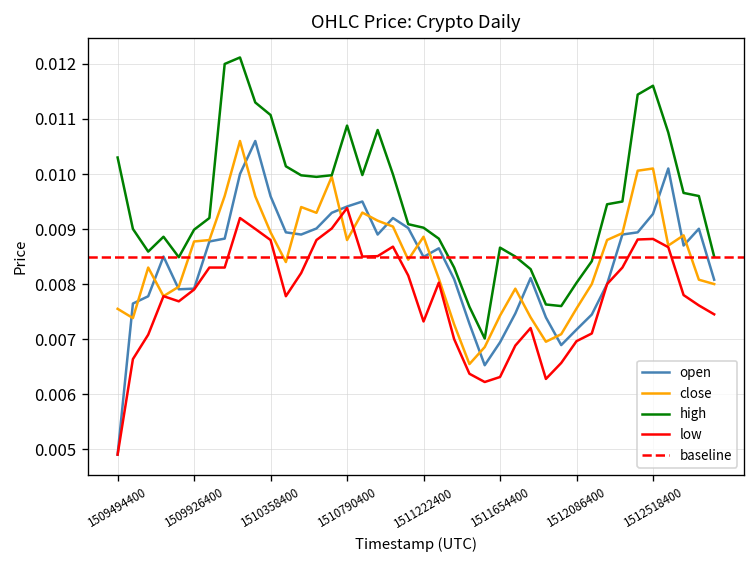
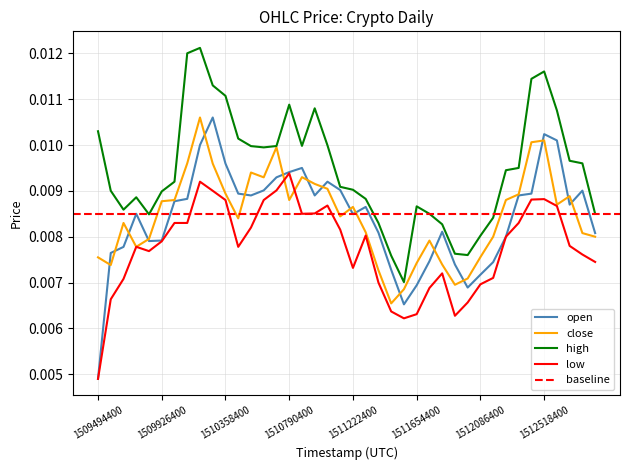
  {
    "open": {
      "1510358400": 0.0096,
      "1511222400": 0.0085,
      "1511654400": 0.0069,
      "1512086400": 0.0072,
-     "1512518400": 0.0093
+     "1512518400": 0.0102
    },
    "close": {
      "1509494400": 0.0076,
      "1509926400": 0.0088,
      "1510358400": 0.0089,
      "1510790400": 0.0088,
-     "1511222400": 0.0089,
+     "1511222400": 0.0087,
      "1511654400": 0.0074,
      "1512086400": 0.0076,
      "1512518400": 0.0101
    },
    "high": {
      "1509494400": 0.0103,
      "1509926400": 0.0090,
      "1510358400": 0.0111,
      "1510790400": 0.0109,
      "1511222400": 0.0090,
      "1511654400": 0.0087,
      "1512086400": 0.0080,
      "1512518400": 0.0116
    },
    "low": {
      "1510358400": 0.0088,
      "1511222400": 0.0073,
      "1511654400": 0.0063,
      "1512086400": 0.0070,
      "1512518400": 0.0088
    }
  }
